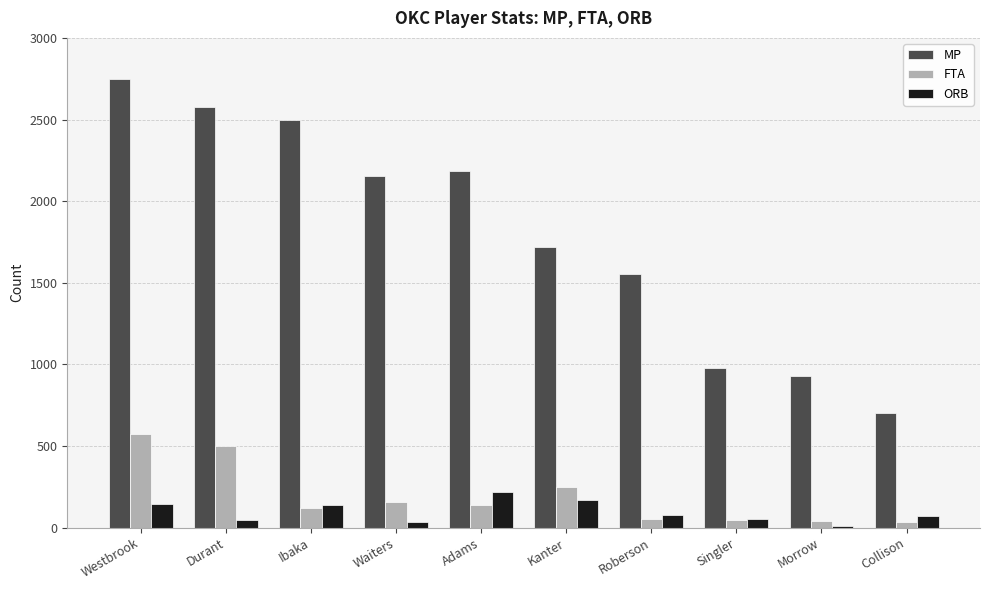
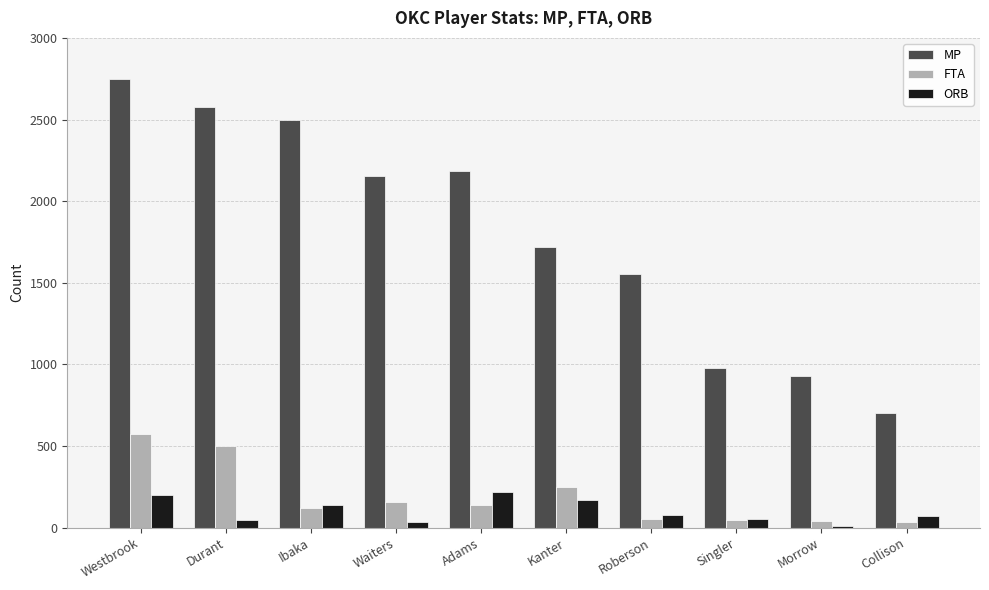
  {
    "MP": {
      "Westbrook": 2750,
      "Durant": 2580,
      "Ibaka": 2500,
      "Waiters": 2150,
      "Adams": 2180,
      "Kanter": 1720,
      "Roberson": 1550,
      "Singler": 980,
      "Morrow": 930,
      "Collison": 700
    },
    "FTA": {
      "Westbrook": 570,
      "Durant": 500,
      "Ibaka": 120,
      "Waiters": 160,
      "Adams": 140,
      "Kanter": 250,
      "Roberson": 50,
      "Singler": 40,
      "Morrow": 40,
      "Collison": 30
    },
    "ORB": {
-     "Westbrook": 150,
+     "Westbrook": 200,
      "Durant": 50,
      "Ibaka": 140,
      "Waiters": 40,
      "Adams": 220,
      "Kanter": 170,
      "Roberson": 80,
      "Singler": 50,
      "Collison": 70
    }
  }
